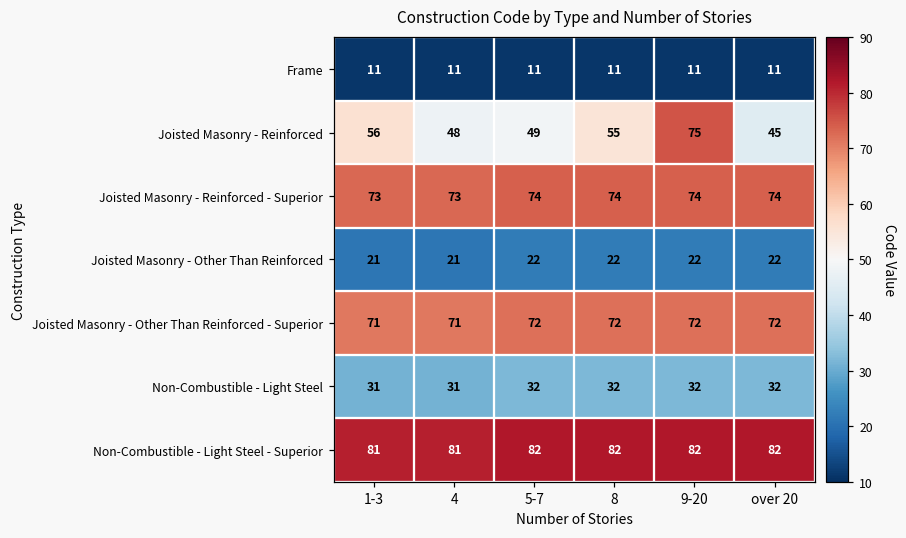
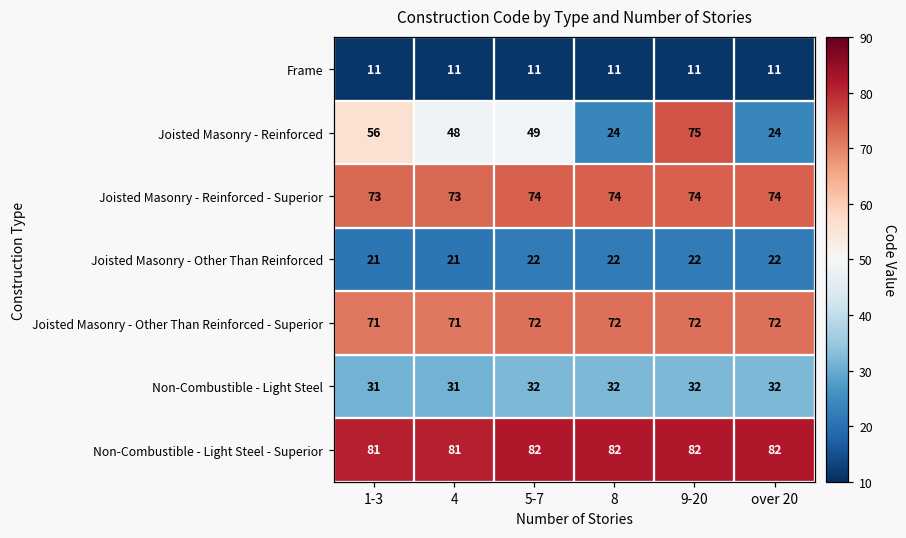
  {
    "Frame": {
      "1-3": 11,
      "4": 11,
      "5-7": 11,
      "8": 11,
      "9-20": 11,
      "over 20": 11
    },
    "Joisted Masonry - Reinforced": {
      "1-3": 56,
      "4": 48,
      "5-7": 49,
-     "8": 55,
+     "8": 24,
      "9-20": 75,
-     "over 20": 45
+     "over 20": 24
    },
    "Joisted Masonry - Reinforced - Superior": {
      "1-3": 73,
      "4": 73,
      "5-7": 74,
      "8": 74,
      "9-20": 74,
      "over 20": 74
    },
    "Joisted Masonry - Other Than Reinforced": {
      "1-3": 21,
      "4": 21,
      "5-7": 22,
      "8": 22,
      "9-20": 22,
      "over 20": 22
    },
    "Joisted Masonry - Other Than Reinforced - Superior": {
      "1-3": 71,
      "4": 71,
      "5-7": 72,
      "8": 72,
      "9-20": 72,
      "over 20": 72
    },
    "Non-Combustible - Light Steel": {
      "1-3": 31,
      "4": 31,
      "5-7": 32,
      "8": 32,
      "9-20": 32,
      "over 20": 32
    },
    "Non-Combustible - Light Steel - Superior": {
      "1-3": 81,
      "4": 81,
      "5-7": 82,
      "8": 82,
      "9-20": 82,
      "over 20": 82
    }
  }
